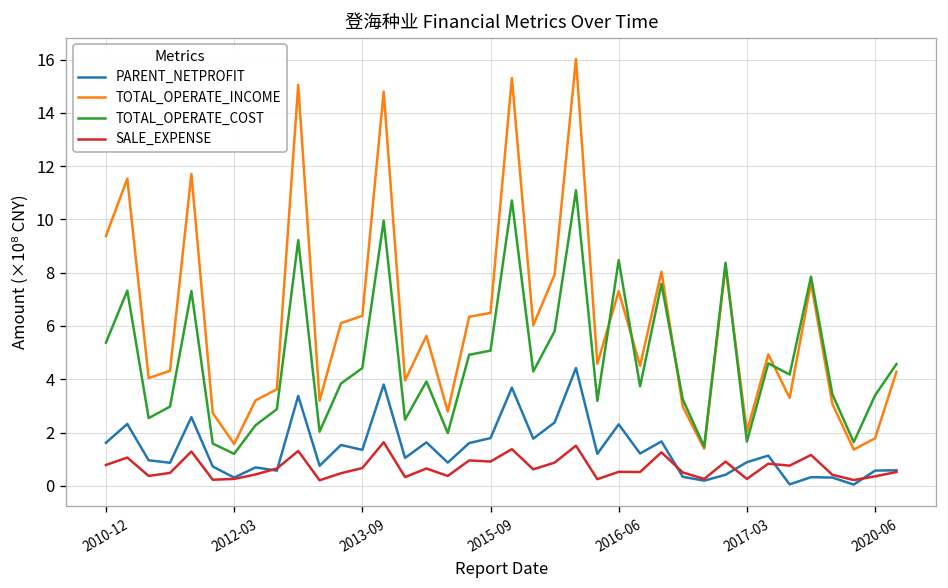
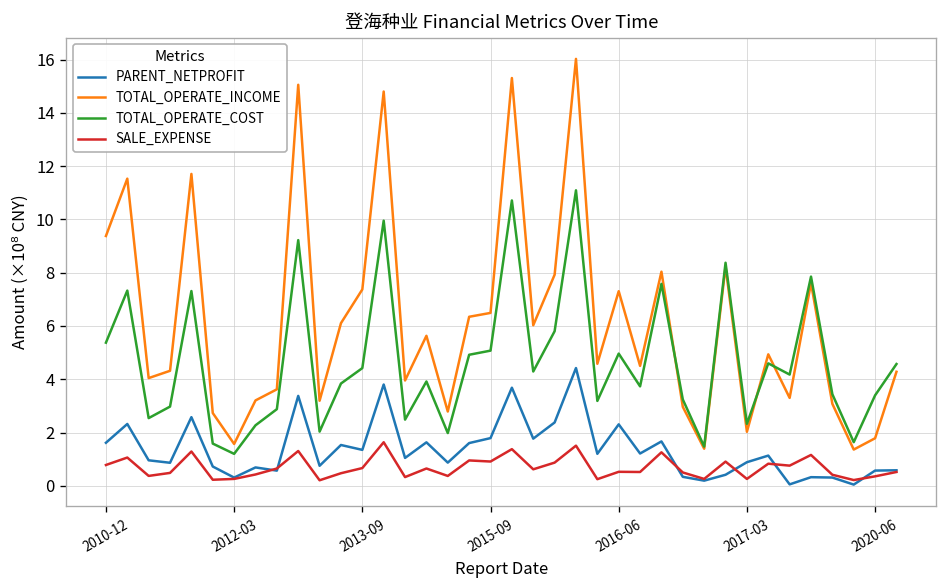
  {
    "PARENT_NETPROFIT": {
      "2010-12": 1.6,
      "2013-09": 1.4,
      "2015-09": 1.8,
      "2016-06": 2.3,
      "2017-03": 0.9,
      "2020-06": 0.6
    },
    "TOTAL_OPERATE_INCOME": {
      "2010-12": 9.4,
      "2012-03": 1.6,
-     "2013-09": 6.4,
+     "2013-09": 7.4,
      "2015-09": 6.5,
      "2016-06": 7.3,
      "2017-03": 2.0,
      "2020-06": 1.8
    },
    "TOTAL_OPERATE_COST": {
      "2010-12": 5.4,
      "2012-03": 1.2,
      "2013-09": 4.4,
      "2015-09": 5.1,
-     "2016-06": 8.5,
-     "2017-03": 1.7,
+     "2016-06": 5.0,
+     "2017-03": 2.3,
      "2020-06": 3.4
    },
    "SALE_EXPENSE": {
      "2010-12": 0.8,
      "2013-09": 0.7,
      "2015-09": 0.9,
      "2016-06": 0.5,
      "2017-03": 0.3,
      "2020-06": 0.4
    }
  }
